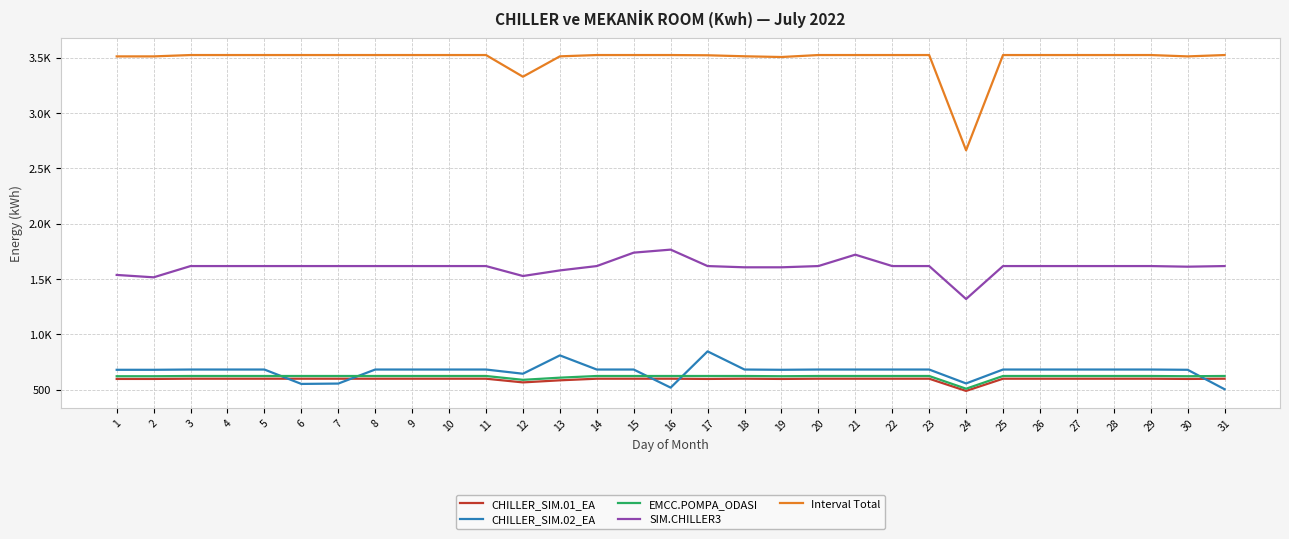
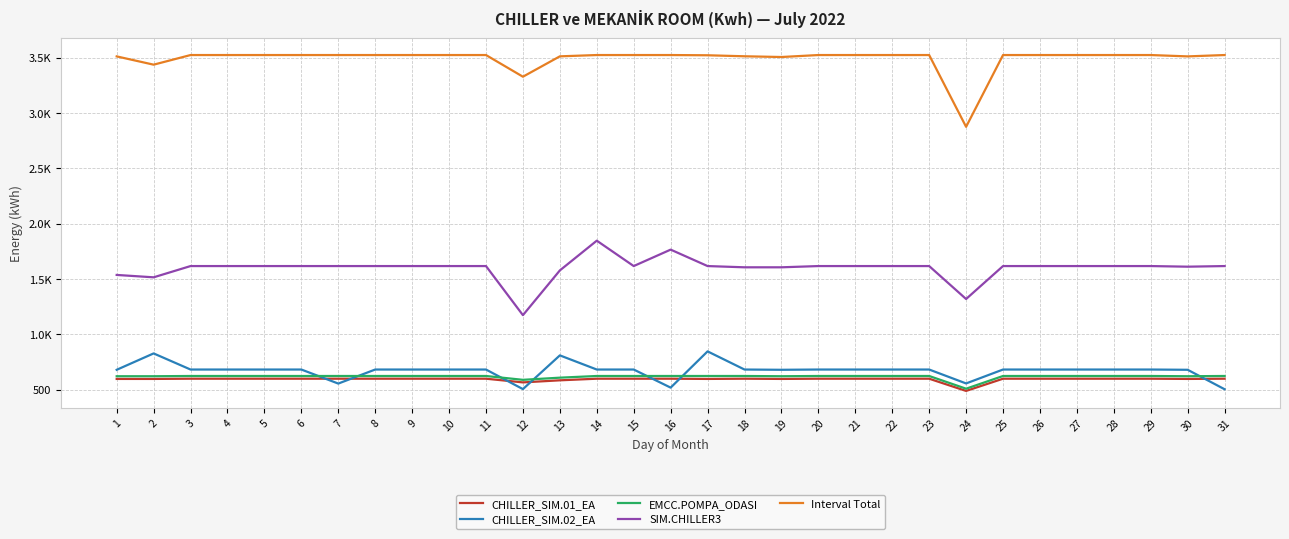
  {
    "CHILLER_SIM.01_EA": {
      "1": 600,
      "2": 600,
      "3": 600,
      "4": 600,
      "5": 600,
      "6": 600,
      "7": 600,
      "8": 600,
      "9": 600,
      "10": 600,
      "11": 600,
      "13": 580,
      "14": 600,
      "15": 600,
      "16": 600,
      "17": 600,
      "18": 600,
      "19": 600,
      "20": 600,
      "21": 600,
      "22": 600,
      "23": 600,
      "25": 600,
      "26": 600,
      "27": 600,
      "28": 600,
      "29": 600,
      "30": 600,
      "31": 600
    },
    "CHILLER_SIM.02_EA": {
      "1": 680,
-     "2": 680,
+     "2": 830,
      "3": 680,
      "4": 680,
      "5": 680,
-     "6": 550,
+     "6": 680,
      "7": 560,
      "8": 680,
      "9": 680,
      "10": 680,
      "11": 680,
-     "12": 640,
+     "12": 510,
      "13": 810,
      "14": 680,
      "15": 680,
      "16": 520,
      "17": 850,
      "18": 680,
      "19": 680,
      "20": 680,
      "21": 680,
      "22": 680,
      "23": 680,
      "24": 560,
      "25": 680,
      "26": 680,
      "27": 680,
      "28": 680,
      "29": 680,
      "30": 680,
      "31": 500
    },
    "EMCC.POMPA_ODASI": {
      "1": 620,
      "2": 620,
      "3": 620,
      "4": 620,
      "5": 620,
      "6": 620,
      "7": 620,
      "8": 620,
      "9": 620,
      "10": 620,
      "11": 620,
      "13": 610,
      "14": 620,
      "15": 620,
      "16": 620,
      "17": 620,
      "18": 620,
      "19": 620,
      "20": 620,
      "21": 620,
      "22": 620,
      "23": 620,
      "25": 620,
      "26": 620,
      "27": 620,
      "28": 620,
      "29": 620,
      "30": 620,
      "31": 620
    },
    "SIM.CHILLER3": {
      "1": 1540,
      "2": 1520,
      "3": 1620,
      "4": 1620,
      "5": 1620,
      "6": 1620,
      "7": 1620,
      "8": 1620,
      "9": 1620,
      "10": 1620,
      "11": 1620,
-     "12": 1530,
+     "12": 1170,
      "13": 1580,
-     "14": 1620,
-     "15": 1740,
+     "14": 1850,
+     "15": 1620,
      "16": 1770,
      "17": 1620,
      "18": 1610,
      "19": 1610,
      "20": 1620,
-     "21": 1720,
+     "21": 1620,
      "22": 1620,
      "23": 1620,
      "24": 1320,
      "25": 1620,
      "26": 1620,
      "27": 1620,
      "28": 1620,
      "29": 1620,
      "30": 1610,
      "31": 1620
    },
    "Interval Total": {
      "1": 3510,
-     "2": 3510,
+     "2": 3440,
      "3": 3520,
      "4": 3520,
      "5": 3520,
      "6": 3520,
      "7": 3520,
      "8": 3520,
      "9": 3520,
      "10": 3520,
      "11": 3520,
      "12": 3330,
      "13": 3510,
      "14": 3520,
      "15": 3520,
      "16": 3520,
      "17": 3520,
      "18": 3510,
      "19": 3500,
      "20": 3520,
      "21": 3520,
      "22": 3520,
      "23": 3520,
-     "24": 2660,
+     "24": 2870,
      "25": 3520,
      "26": 3520,
      "27": 3520,
      "28": 3520,
      "29": 3520,
      "30": 3510,
      "31": 3520
    }
  }
